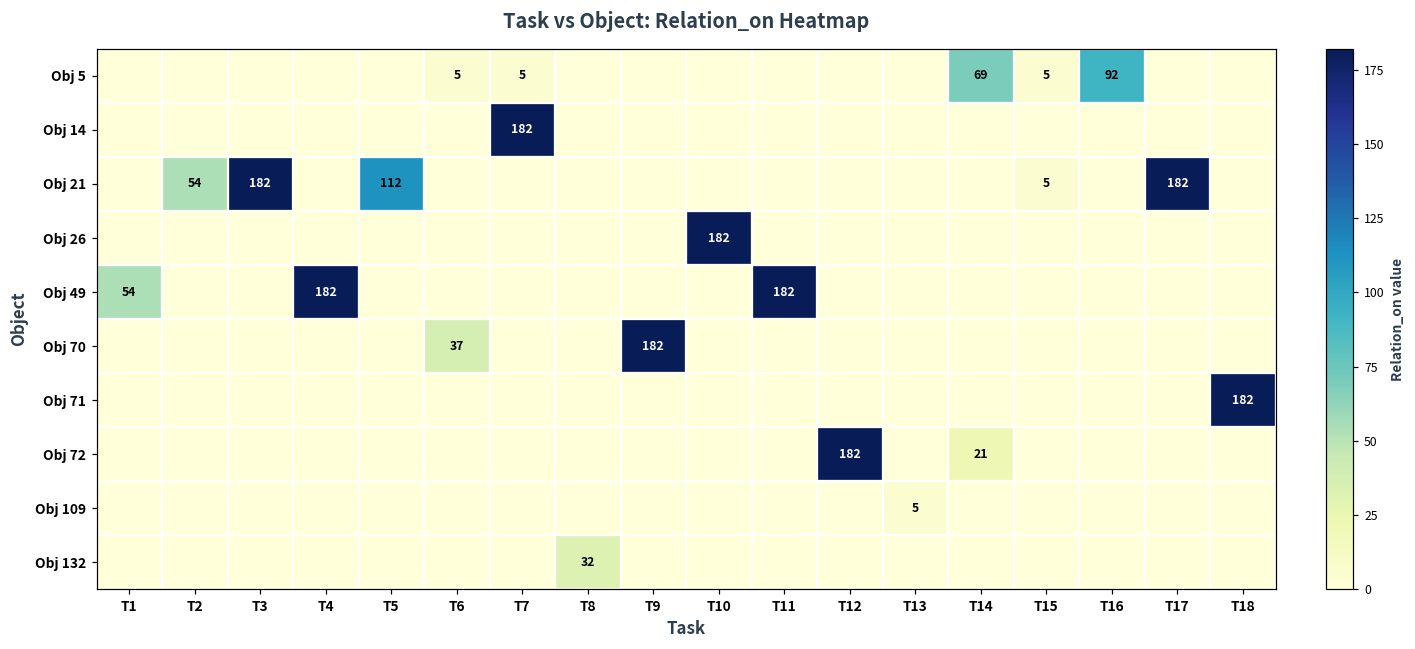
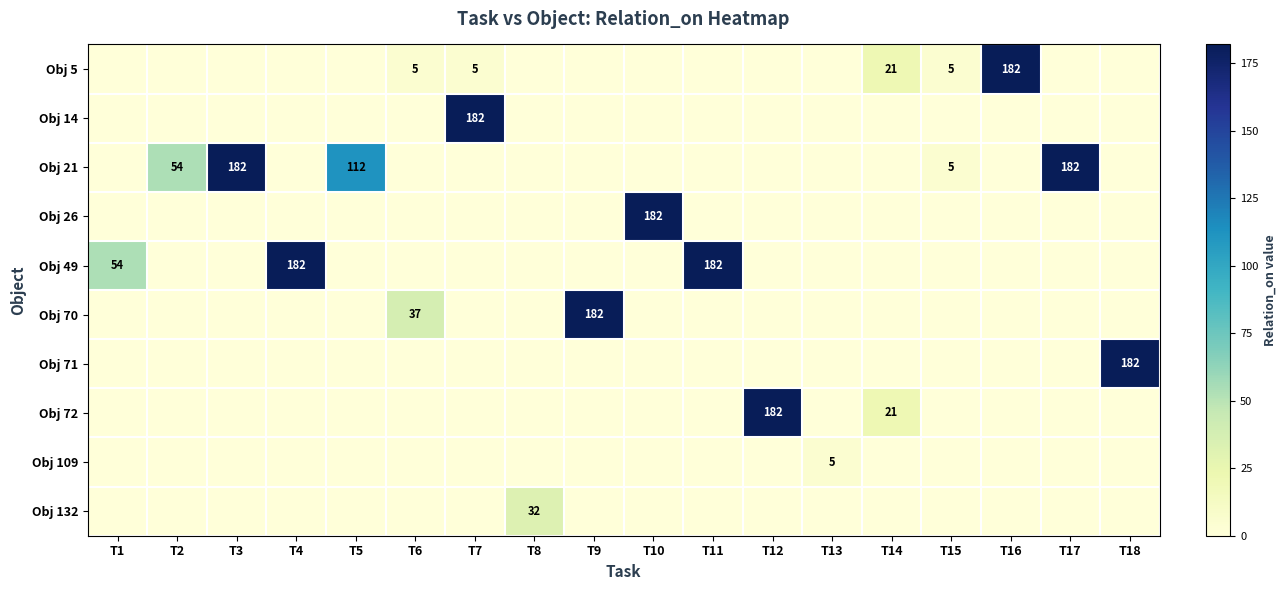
  {
    "Obj 5": {
      "T6": 5,
      "T7": 5,
-     "T14": 69,
+     "T14": 21,
      "T15": 5,
-     "T16": 92
+     "T16": 182
    },
    "Obj 14": {
      "T7": 182
    },
    "Obj 21": {
      "T2": 54,
      "T3": 182,
      "T5": 112,
      "T15": 5,
      "T17": 182
    },
    "Obj 26": {
      "T10": 182
    },
    "Obj 49": {
      "T1": 54,
      "T4": 182,
      "T11": 182
    },
    "Obj 70": {
      "T6": 37,
      "T9": 182
    },
    "Obj 71": {
      "T18": 182
    },
    "Obj 72": {
      "T12": 182,
      "T14": 21
    },
    "Obj 109": {
      "T13": 5
    },
    "Obj 132": {
      "T8": 32
    }
  }
